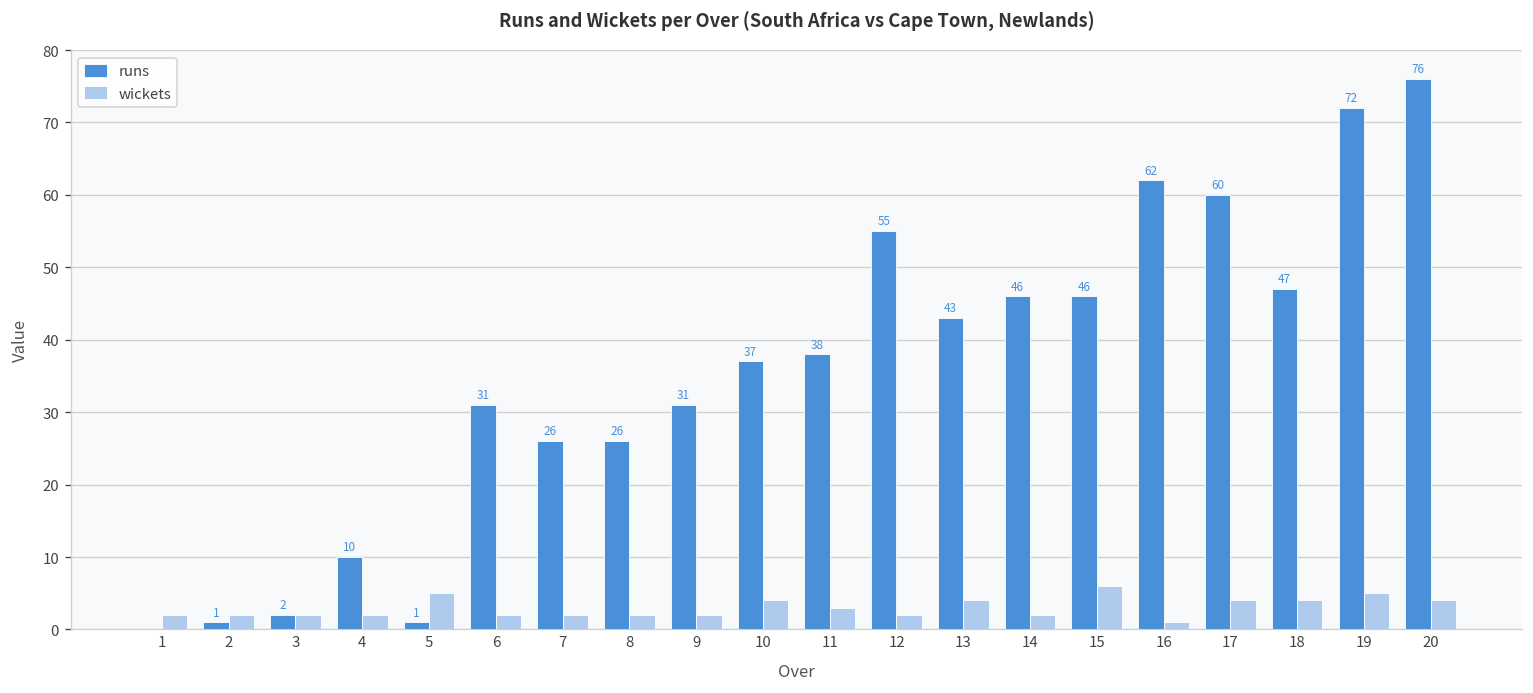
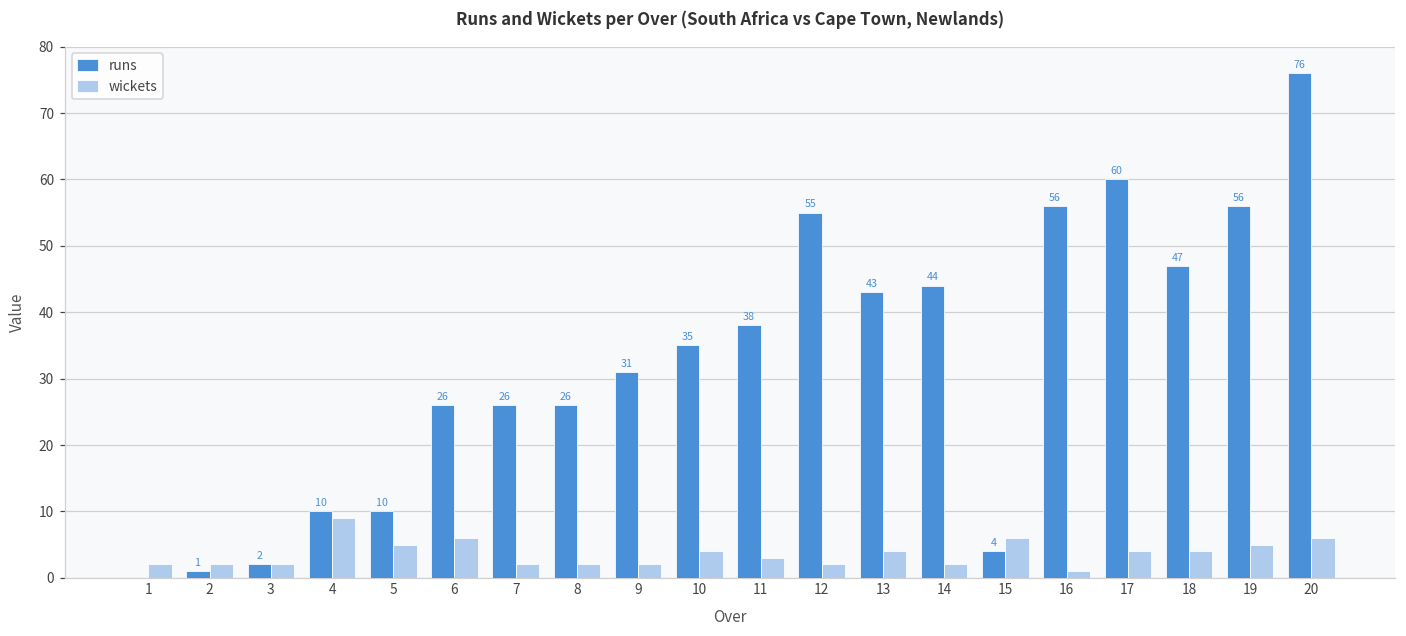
  {
    "runs": {
      "2": 1,
      "3": 2,
      "4": 10,
-     "5": 1,
-     "6": 31,
+     "5": 10,
+     "6": 26,
      "7": 26,
      "8": 26,
      "9": 31,
-     "10": 37,
+     "10": 35,
      "11": 38,
      "12": 55,
      "13": 43,
-     "14": 46,
-     "15": 46,
-     "16": 62,
+     "14": 44,
+     "15": 4,
+     "16": 56,
      "17": 60,
      "18": 47,
-     "19": 72,
+     "19": 56,
      "20": 76
    },
    "wickets": {
      "1": 2,
-     "4": 2,
+     "4": 9,
      "5": 5,
-     "6": 2,
+     "6": 6,
      "7": 2,
      "8": 2,
      "9": 2,
      "10": 4,
      "11": 3,
      "12": 2,
      "13": 4,
      "14": 2,
      "15": 6,
      "16": 1,
      "17": 4,
      "18": 4,
      "19": 5,
-     "20": 4
+     "20": 6
    }
  }
